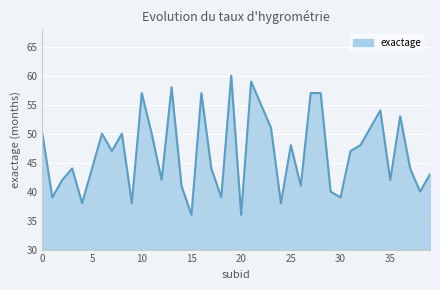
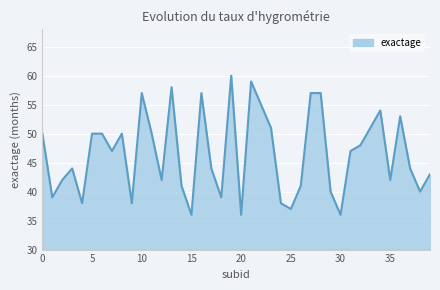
  {
    "0": 50,
-   "5": 44,
+   "5": 50,
    "10": 57,
    "15": 36,
    "20": 36,
-   "25": 48,
-   "30": 39,
+   "25": 37,
+   "30": 36,
    "35": 42
  }
